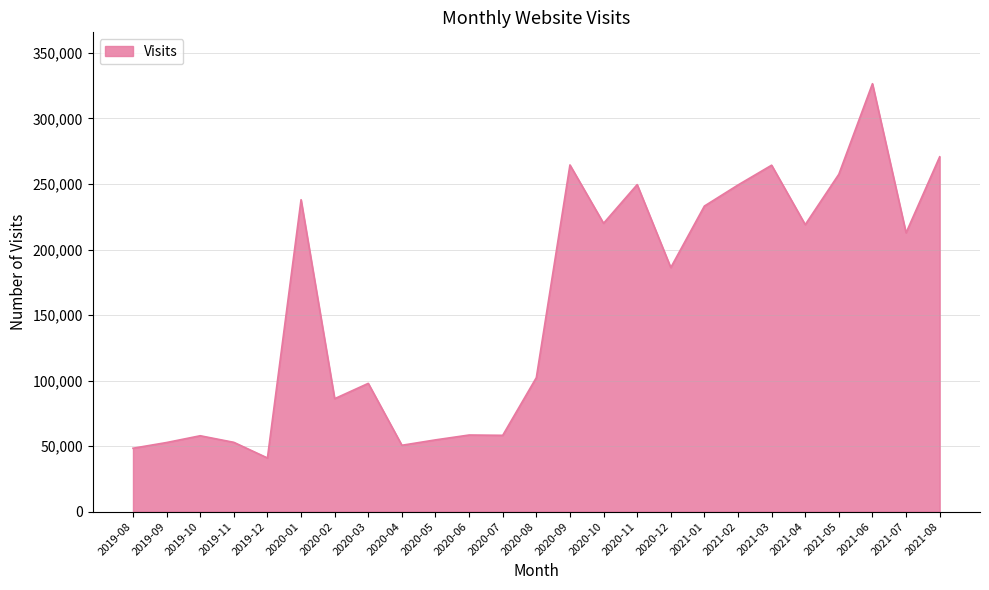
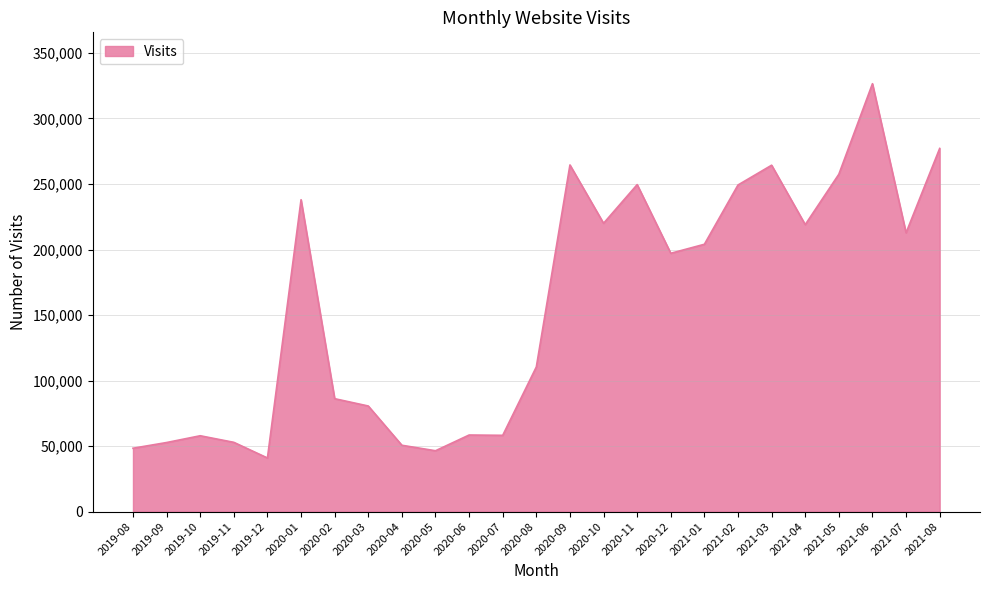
  {
    "2019-08": "48,000",
    "2019-09": "53,000",
    "2019-10": "58,000",
    "2019-11": "53,000",
    "2019-12": "41,000",
    "2020-01": "238,000",
    "2020-02": "86,000",
-   "2020-03": "98,000",
+   "2020-03": "81,000",
    "2020-04": "51,000",
-   "2020-05": "55,000",
+   "2020-05": "46,000",
    "2020-06": "58,000",
    "2020-07": "58,000",
-   "2020-08": "102,000",
+   "2020-08": "110,000",
    "2020-09": "265,000",
    "2020-10": "220,000",
    "2020-11": "250,000",
-   "2020-12": "186,000",
-   "2021-01": "233,000",
+   "2020-12": "197,000",
+   "2021-01": "204,000",
    "2021-02": "249,000",
    "2021-03": "264,000",
    "2021-04": "219,000",
    "2021-05": "257,000",
    "2021-06": "326,000",
    "2021-07": "213,000",
-   "2021-08": "271,000"
+   "2021-08": "277,000"
  }
